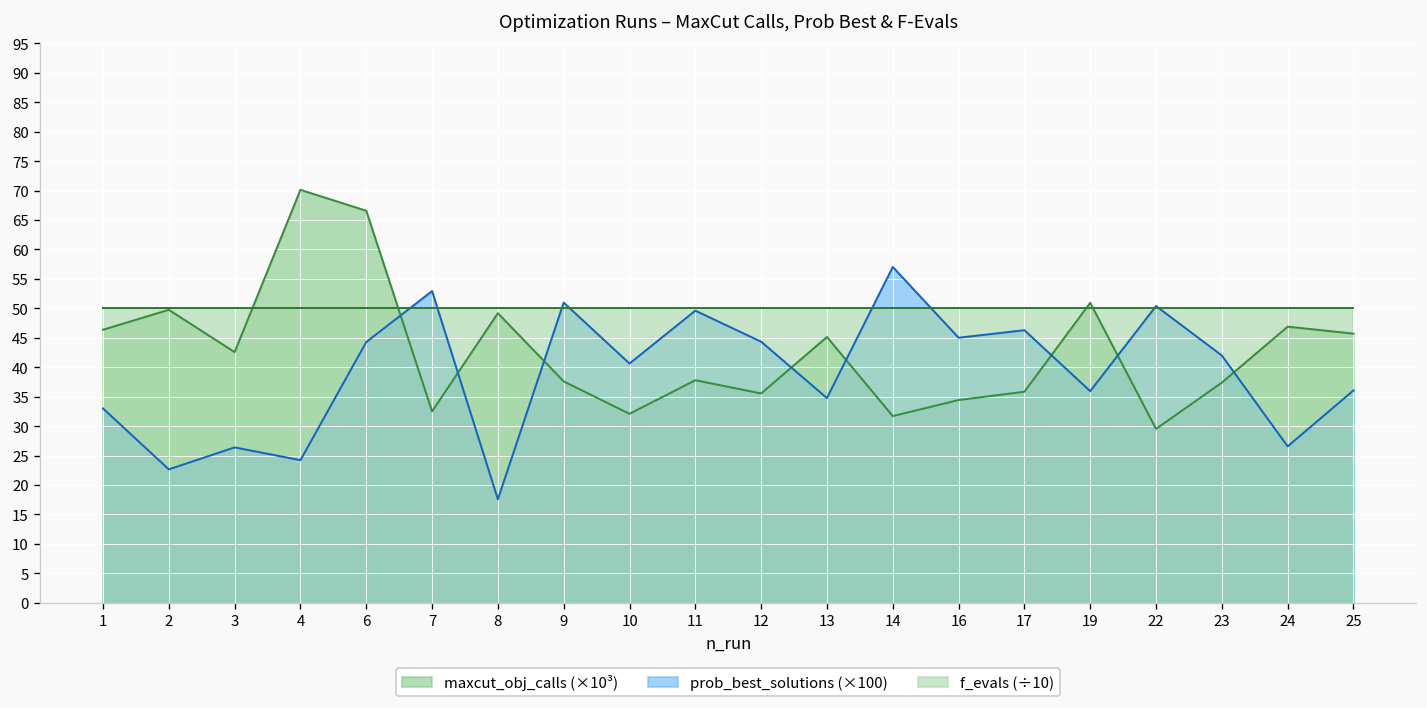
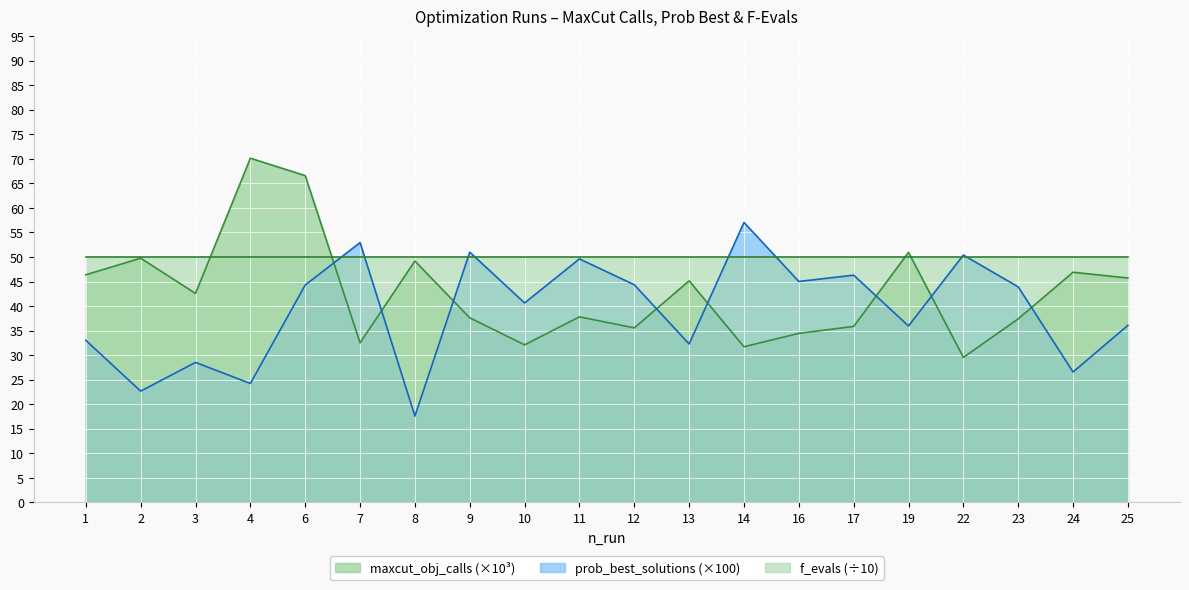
  {
    "prob_best_solutions (×100)": {
      "1": 33,
      "2": 23,
-     "3": 26,
+     "3": 29,
      "4": 24,
      "6": 44,
      "7": 53,
      "8": 18,
      "9": 51,
      "10": 41,
      "12": 44,
-     "13": 35,
+     "13": 32,
      "14": 57,
      "16": 45,
      "17": 46,
      "19": 36,
-     "23": 42,
+     "23": 44,
      "24": 27,
      "25": 36
    }
  }
